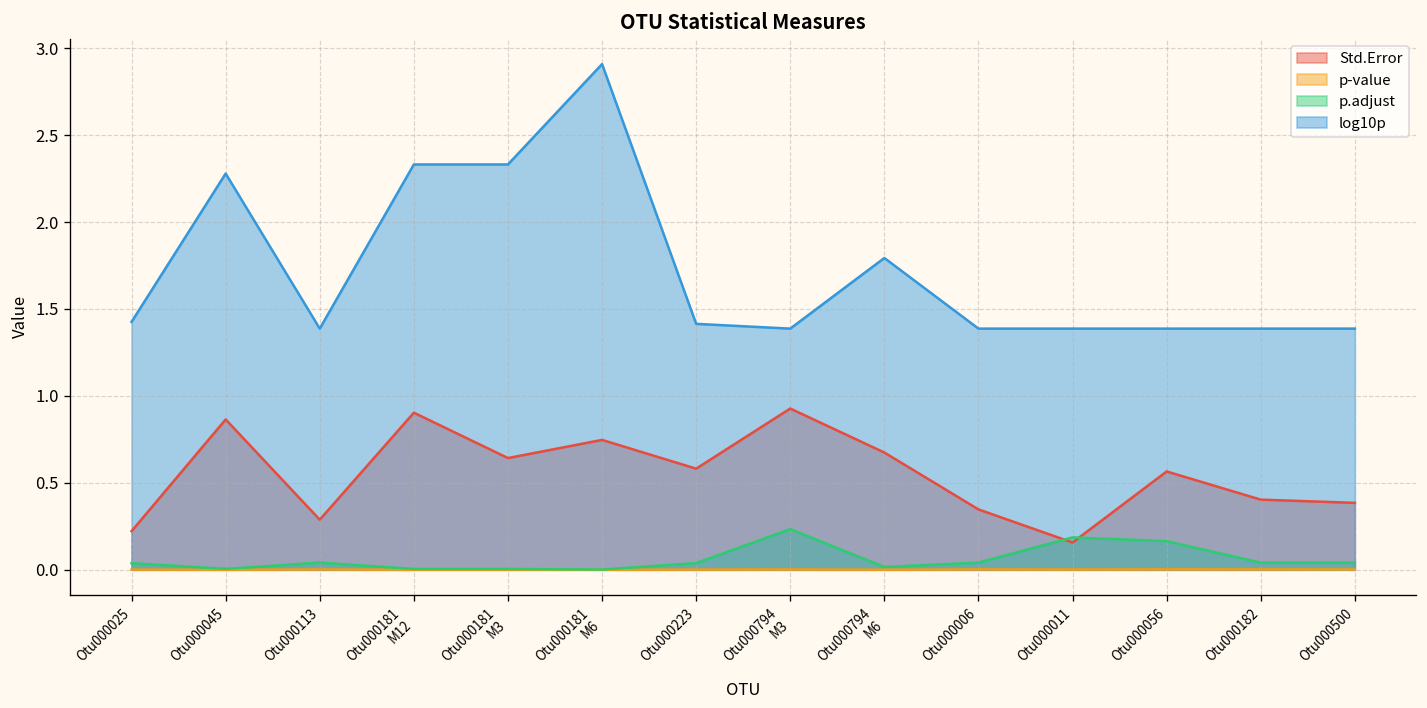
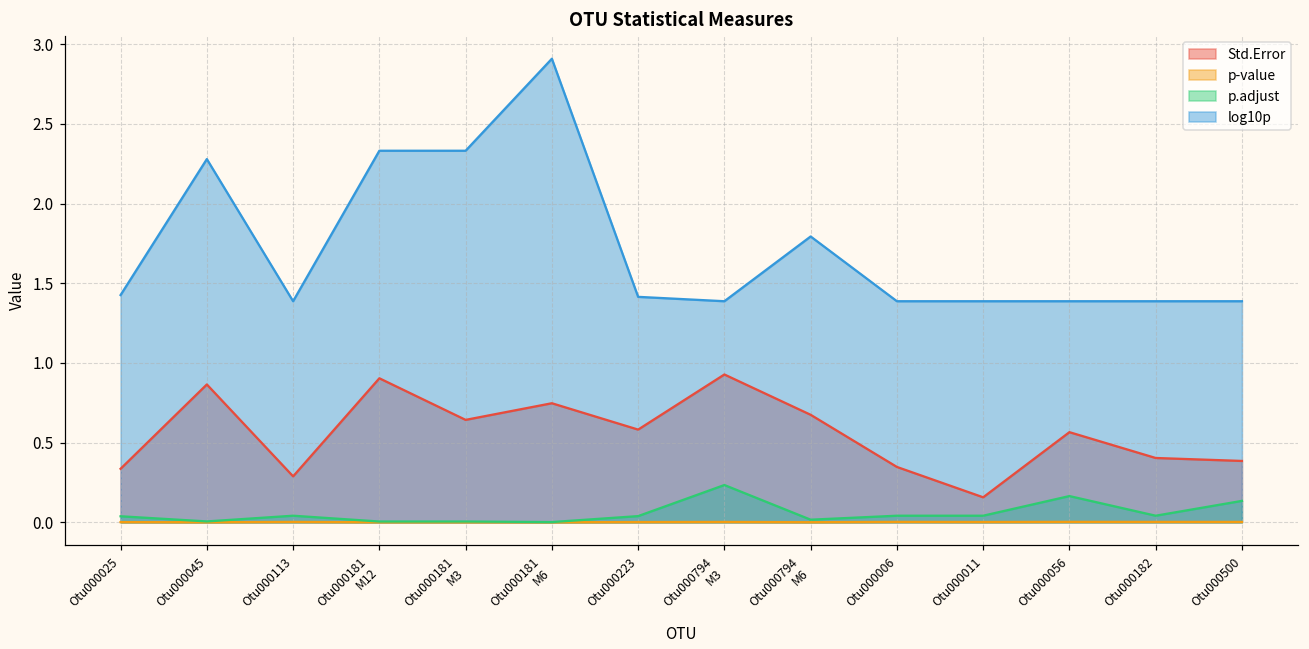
  {
    "Std.Error": {
-     "Otu000025": 0.22,
+     "Otu000025": 0.34,
      "Otu000045": 0.86,
      "Otu000113": 0.29,
      "Otu000181 M12": 0.90,
      "Otu000181 M3": 0.64,
      "Otu000181 M6": 0.75,
      "Otu000223": 0.58,
      "Otu000794 M3": 0.93,
      "Otu000794 M6": 0.67,
      "Otu000006": 0.35,
      "Otu000011": 0.16,
      "Otu000056": 0.57,
      "Otu000182": 0.40,
      "Otu000500": 0.38
    },
    "p-value": {
      "Otu000025": 0.00,
      "Otu000113": 0.00,
      "Otu000223": 0.00,
      "Otu000794 M3": 0.00,
      "Otu000006": 0.00,
      "Otu000011": 0.00,
      "Otu000056": 0.00,
      "Otu000182": 0.00,
      "Otu000500": 0.00
    },
    "p.adjust": {
      "Otu000025": 0.04,
      "Otu000113": 0.04,
      "Otu000223": 0.04,
      "Otu000794 M3": 0.23,
      "Otu000006": 0.04,
-     "Otu000011": 0.19,
+     "Otu000011": 0.04,
      "Otu000056": 0.16,
      "Otu000182": 0.04,
-     "Otu000500": 0.04
+     "Otu000500": 0.13
    },
    "log10p": {
      "Otu000025": 1.43,
      "Otu000045": 2.28,
      "Otu000113": 1.39,
      "Otu000181 M12": 2.33,
      "Otu000181 M3": 2.33,
      "Otu000181 M6": 2.91,
      "Otu000223": 1.41,
      "Otu000794 M3": 1.39,
      "Otu000794 M6": 1.79,
      "Otu000006": 1.39,
      "Otu000011": 1.39,
      "Otu000056": 1.39,
      "Otu000182": 1.39,
      "Otu000500": 1.39
    }
  }
